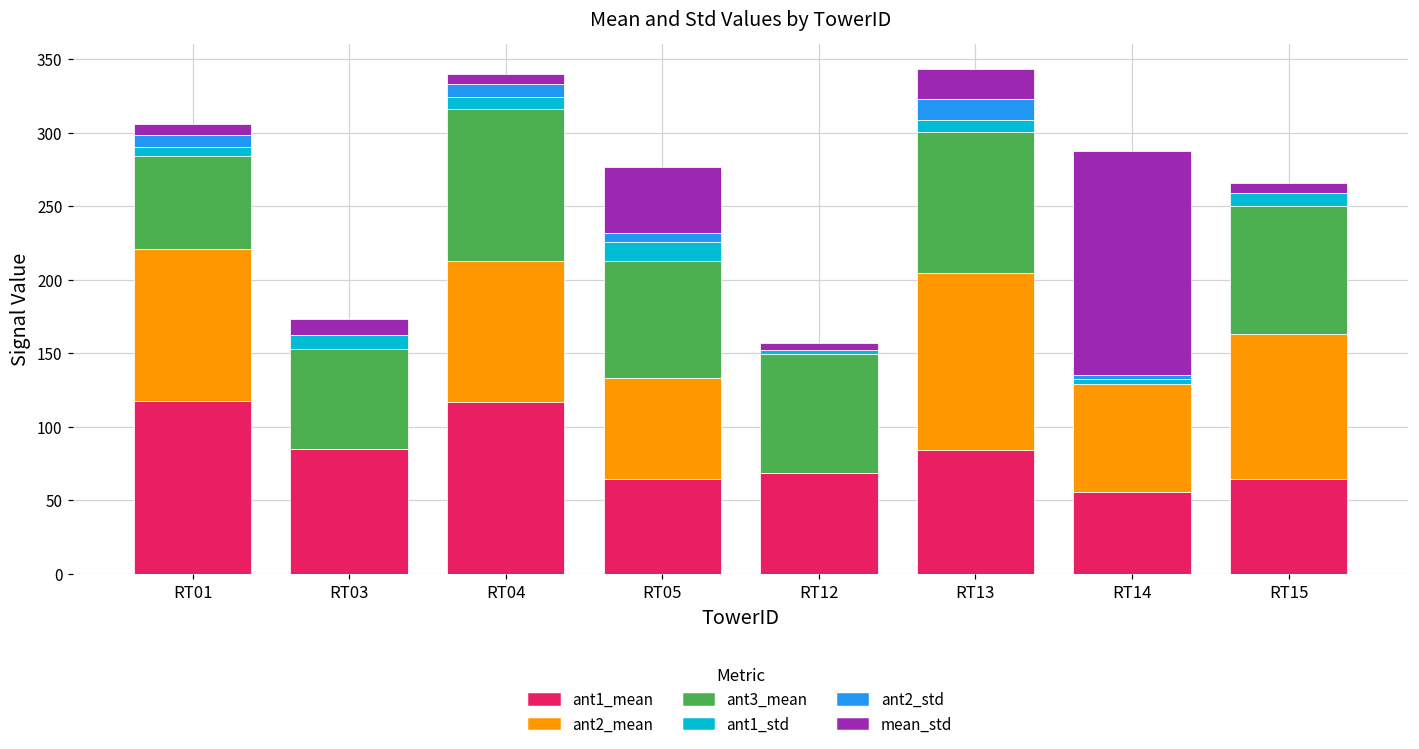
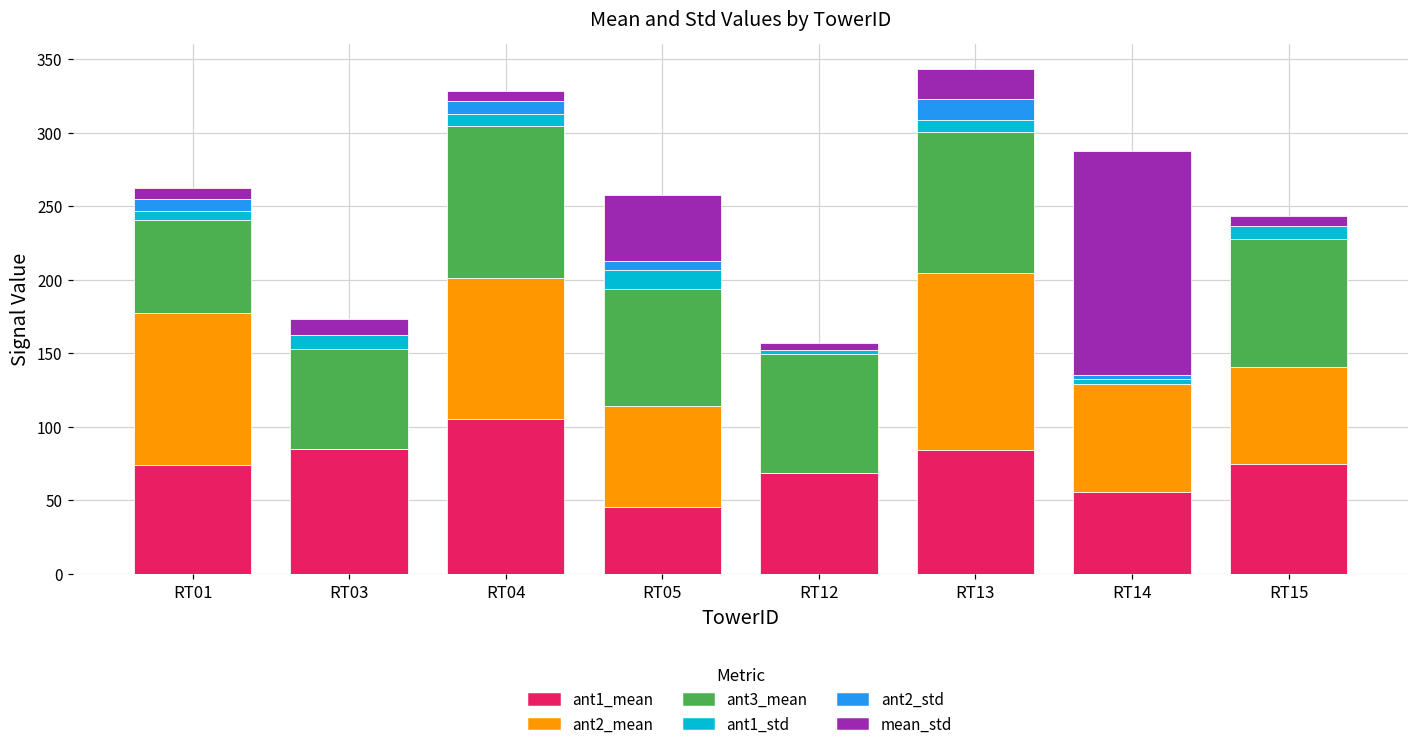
  {
    "ant1_mean": {
-     "RT01": 118,
+     "RT01": 74,
      "RT03": 85,
-     "RT04": 117,
-     "RT05": 65,
+     "RT04": 105,
+     "RT05": 45,
      "RT12": 69,
      "RT13": 84,
      "RT14": 56,
-     "RT15": 64
+     "RT15": 75
    },
    "ant2_mean": {
      "RT01": 103,
      "RT03": 0,
      "RT04": 96,
      "RT05": 69,
      "RT12": 0,
      "RT13": 120,
      "RT14": 74,
-     "RT15": 99
+     "RT15": 66
    },
    "ant3_mean": {
      "RT01": 64,
      "RT03": 68,
      "RT04": 103,
      "RT05": 79,
      "RT12": 81,
      "RT13": 96,
      "RT14": 0,
      "RT15": 87
    },
    "mean_std": {
      "RT01": 7,
      "RT03": 11,
      "RT04": 6,
      "RT05": 45,
      "RT12": 4,
      "RT13": 20,
      "RT14": 152,
      "RT15": 7
    }
  }
